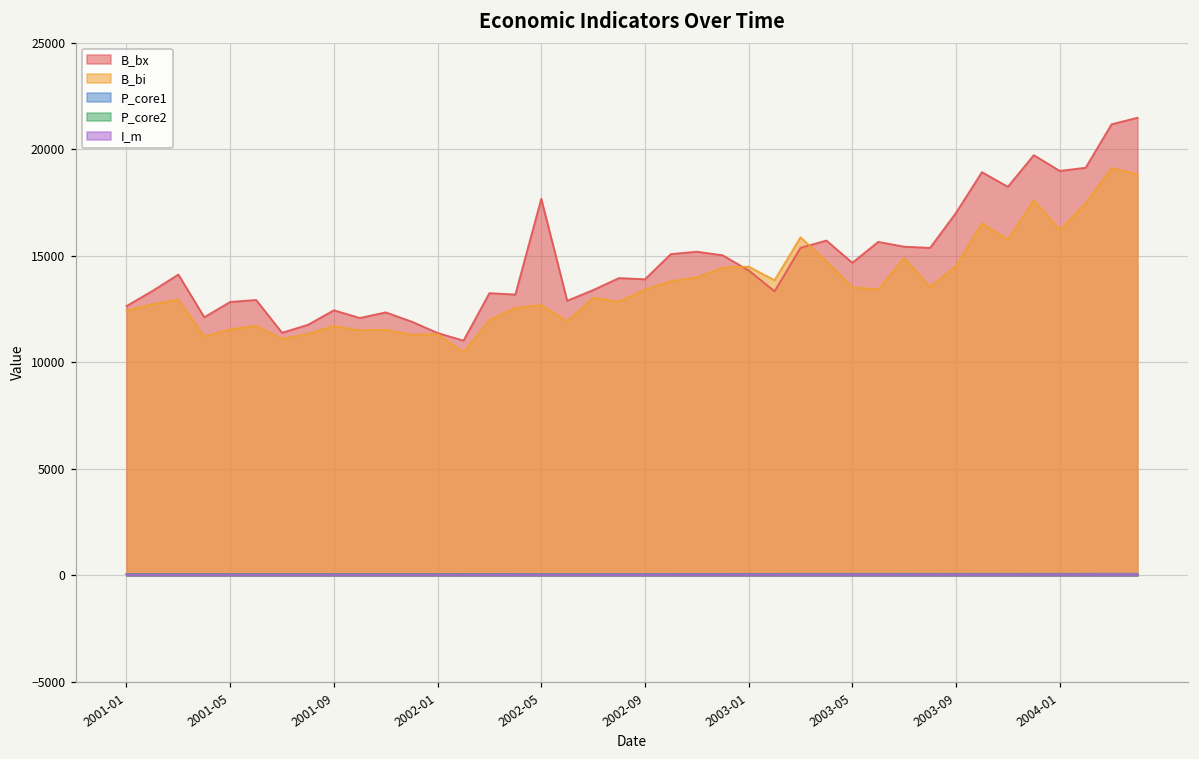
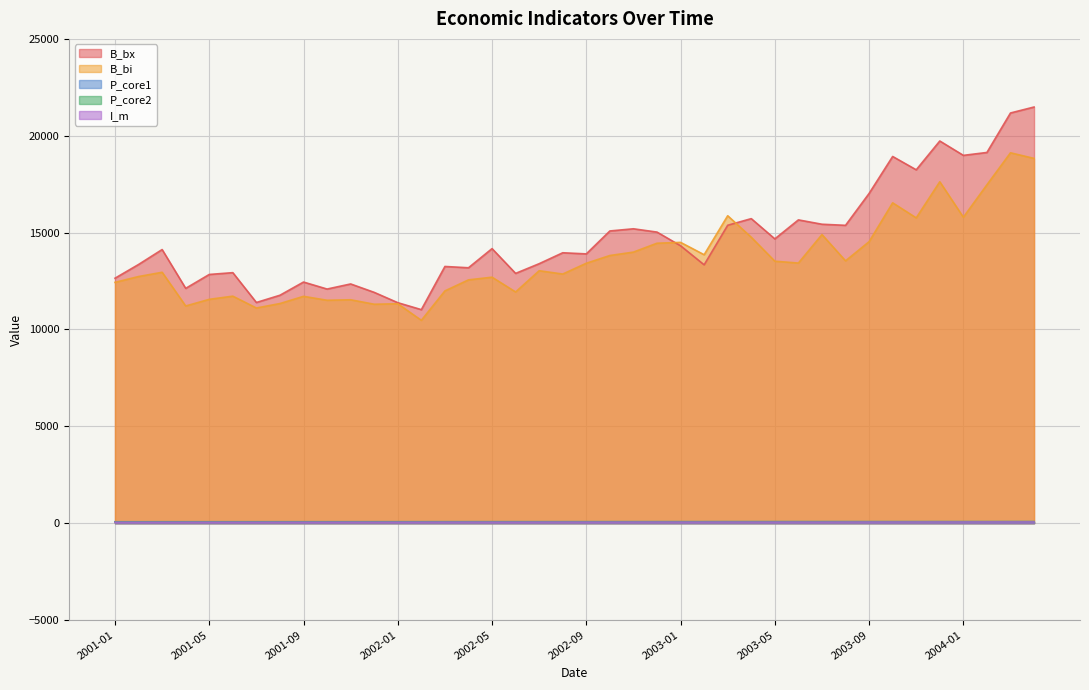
  {
    "B_bx": {
      "2001-01": 12600,
      "2001-05": 12800,
      "2001-09": 12400,
-     "2002-05": 17700,
+     "2002-05": 14200,
      "2002-09": 13900,
      "2003-01": 14300,
      "2003-05": 14700,
      "2003-09": 17000,
      "2004-01": 19000
    },
    "B_bi": {
      "2001-01": 12400,
      "2001-05": 11600,
      "2001-09": 11700,
      "2002-05": 12700,
      "2002-09": 13400,
      "2003-01": 14500,
      "2003-05": 13500,
      "2003-09": 14500,
-     "2004-01": 16200
+     "2004-01": 15800
    },
    "I_m": {
      "2001-09": 100,
      "2002-01": 100,
      "2002-05": 100,
      "2002-09": 100,
      "2003-01": 100,
      "2003-05": 100,
      "2003-09": 100,
      "2004-01": 100
    }
  }
